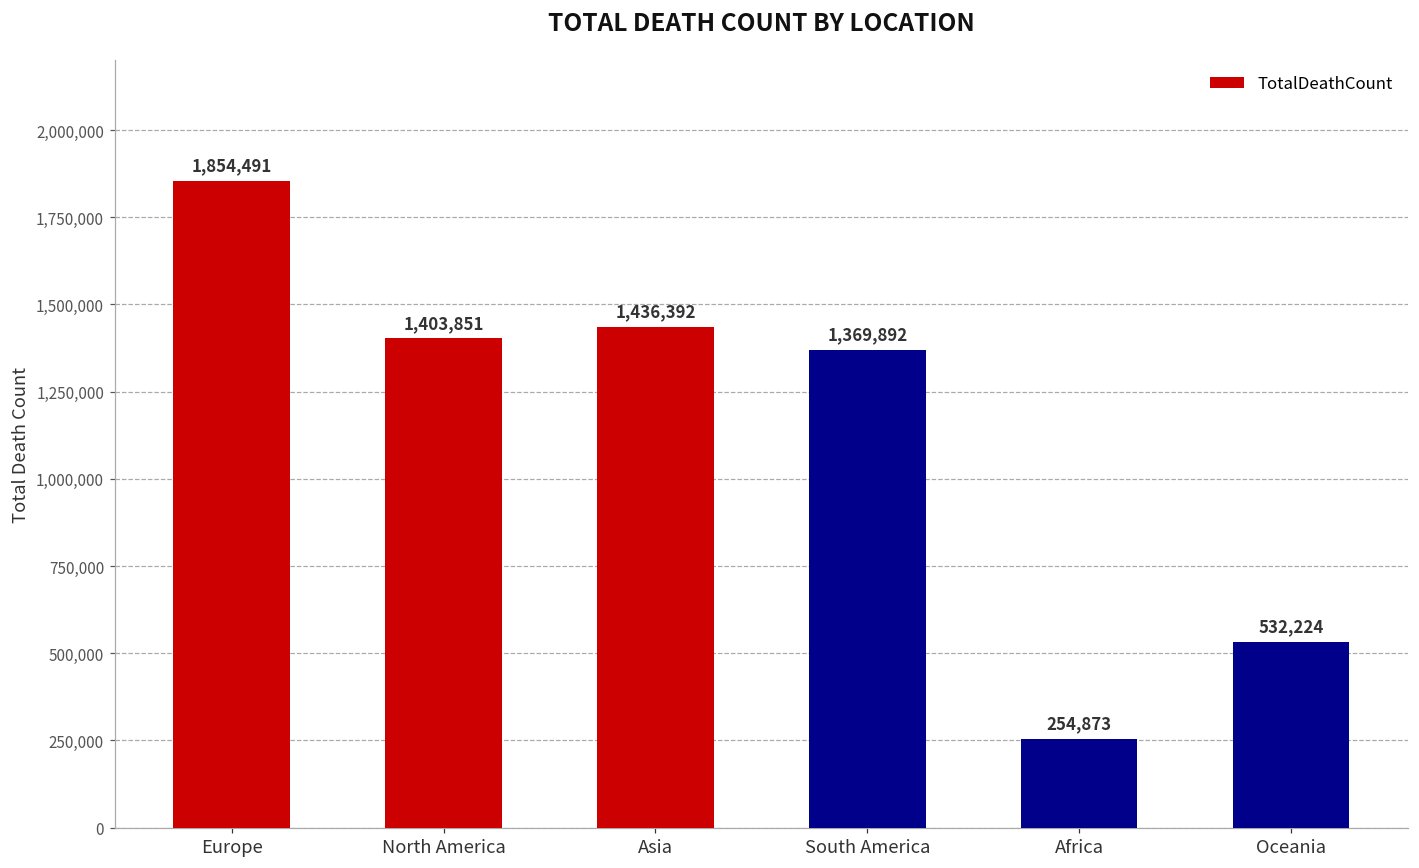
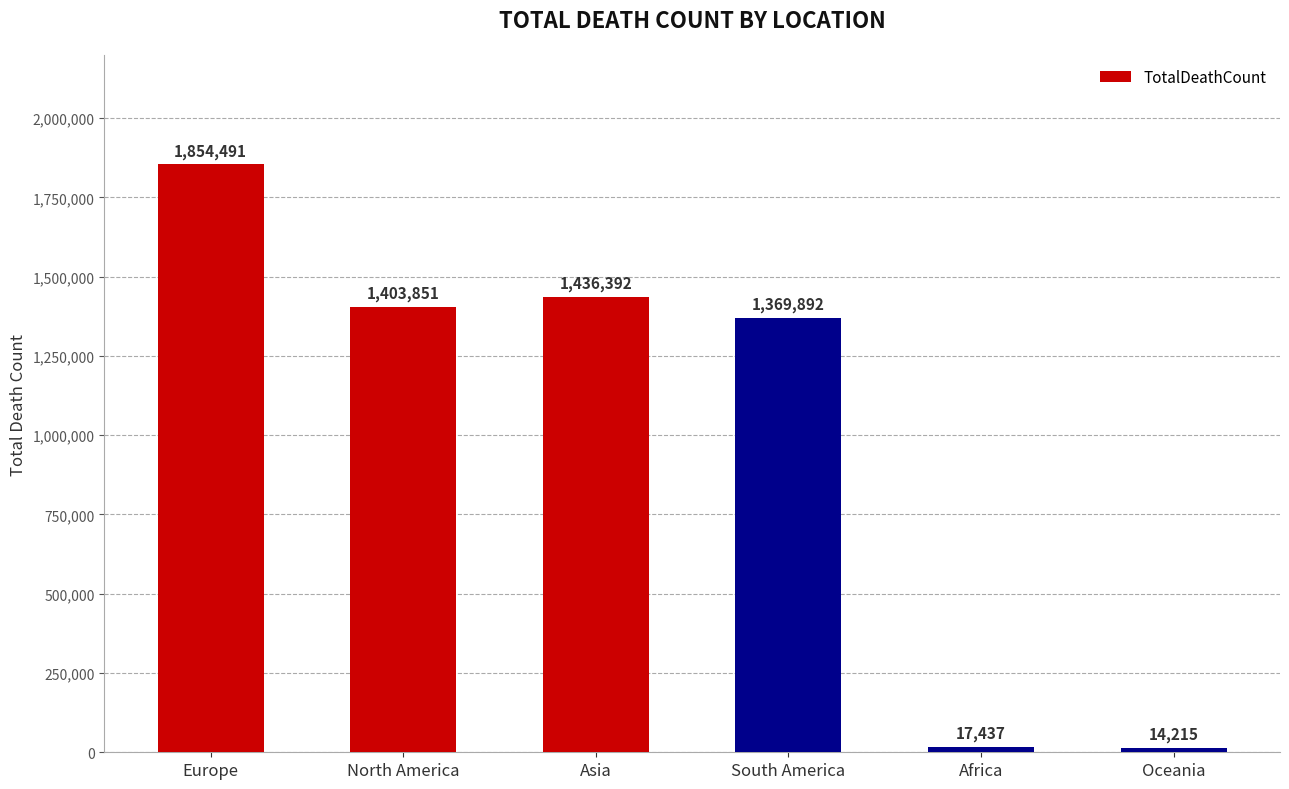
  {
    "Europe": "1,854,491",
    "North America": "1,403,851",
    "Asia": "1,436,392",
    "South America": "1,369,892",
-   "Africa": "254,873",
-   "Oceania": "532,224"
+   "Africa": "17,437",
+   "Oceania": "14,215"
  }
